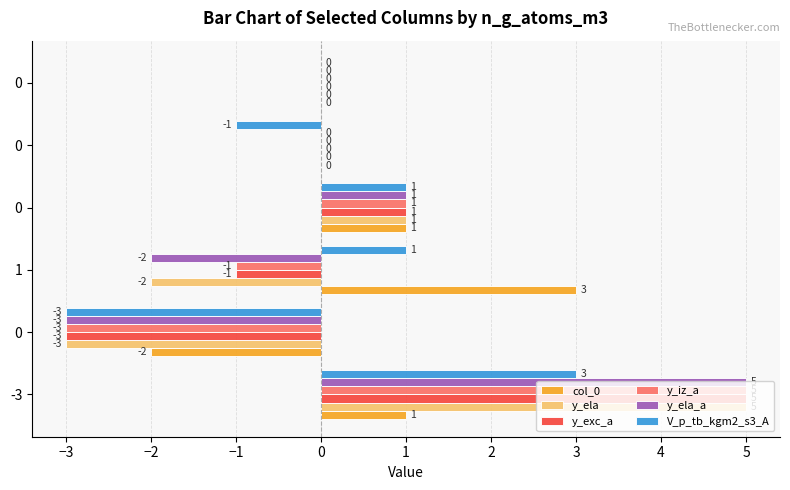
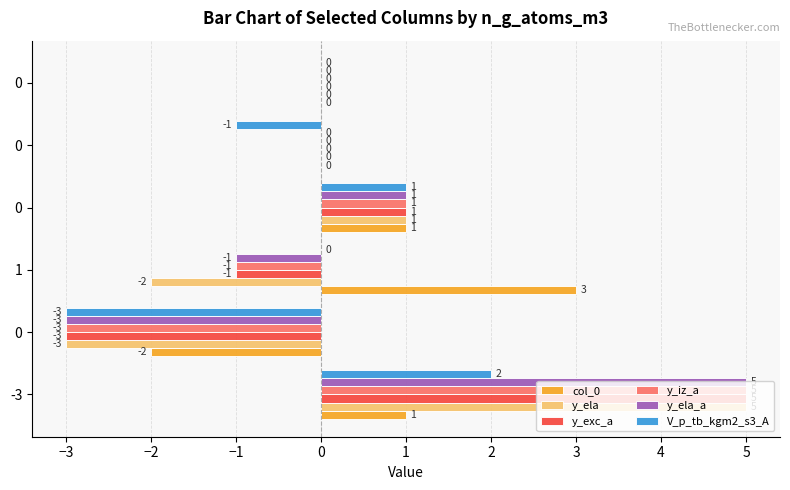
  {
    "col_0": {
      "1": 3,
      "-3": 1
    },
    "y_ela": {
      "1": -2
    },
    "y_ela_a": {
-     "1": -2
+     "1": -1
    },
    "V_p_tb_kgm2_s3_A": {
-     "1": 1,
-     "-3": 3
+     "1": 0,
+     "-3": 2
    }
  }
